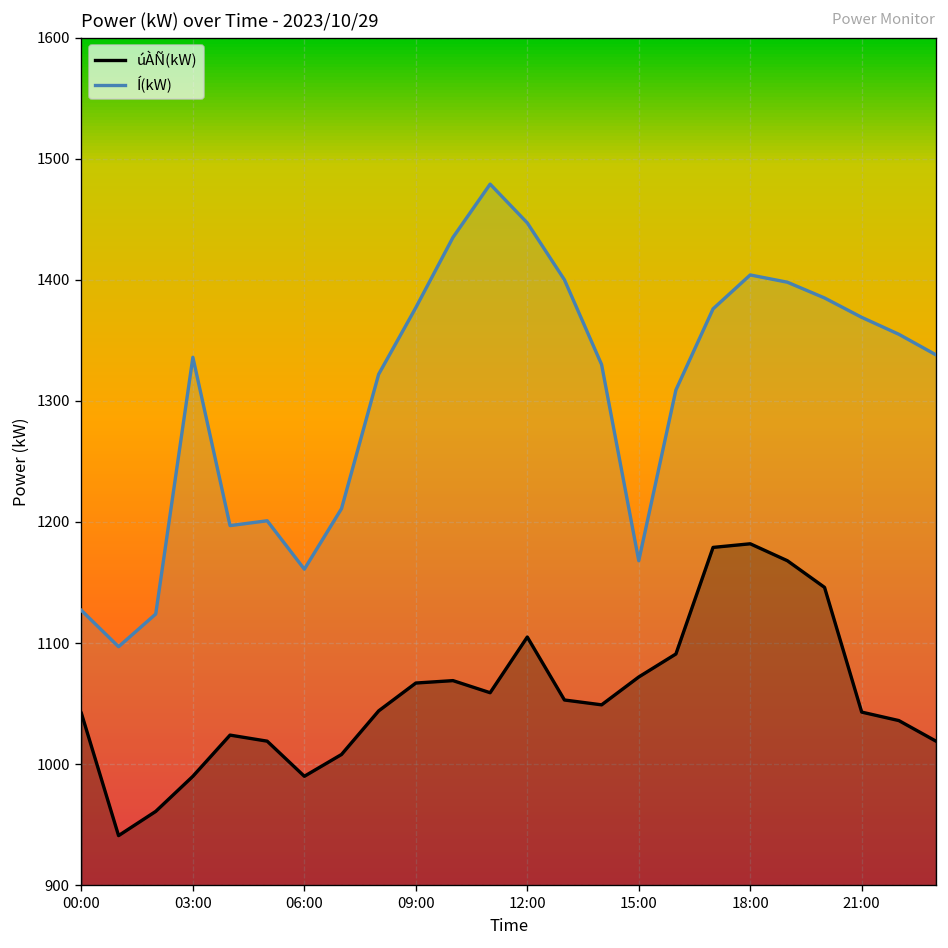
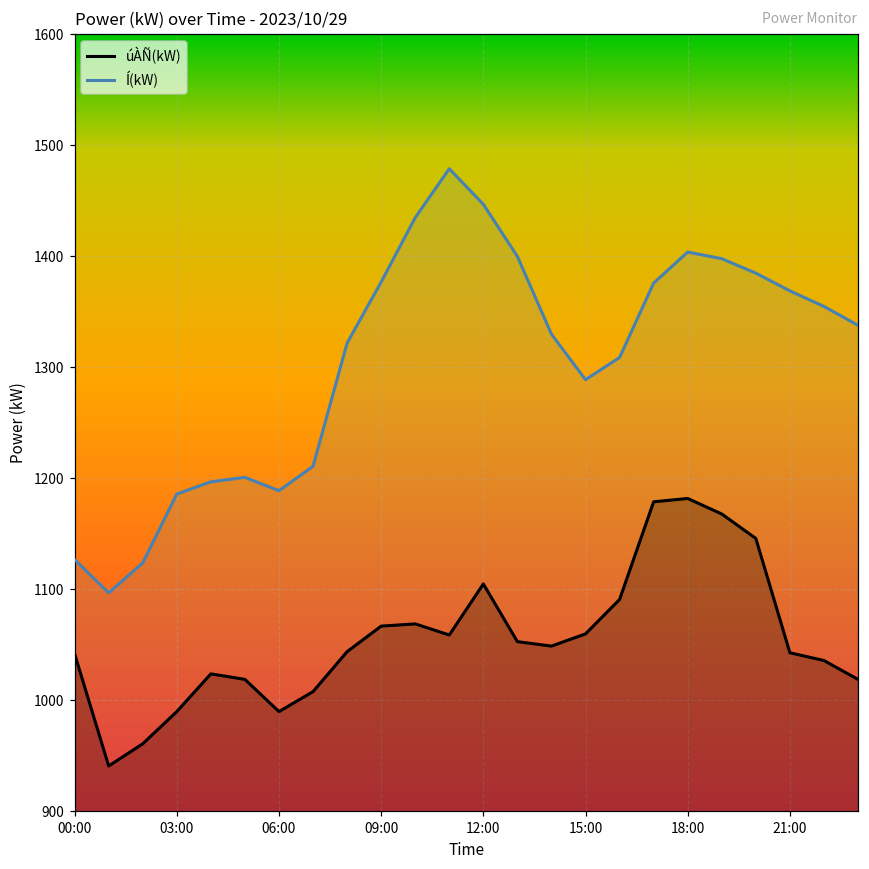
  {
    "úÀÑ(kW)": {
      "00:00": 1042,
      "03:00": 990,
      "06:00": 990,
      "09:00": 1067,
      "12:00": 1105,
-     "15:00": 1072,
+     "15:00": 1060,
      "18:00": 1182,
      "21:00": 1043
    },
    "Í(kW)": {
      "00:00": 1127,
-     "03:00": 1336,
-     "06:00": 1161,
+     "03:00": 1186,
+     "06:00": 1189,
      "09:00": 1377,
      "12:00": 1447,
-     "15:00": 1168,
+     "15:00": 1289,
      "18:00": 1404,
      "21:00": 1369
    }
  }
